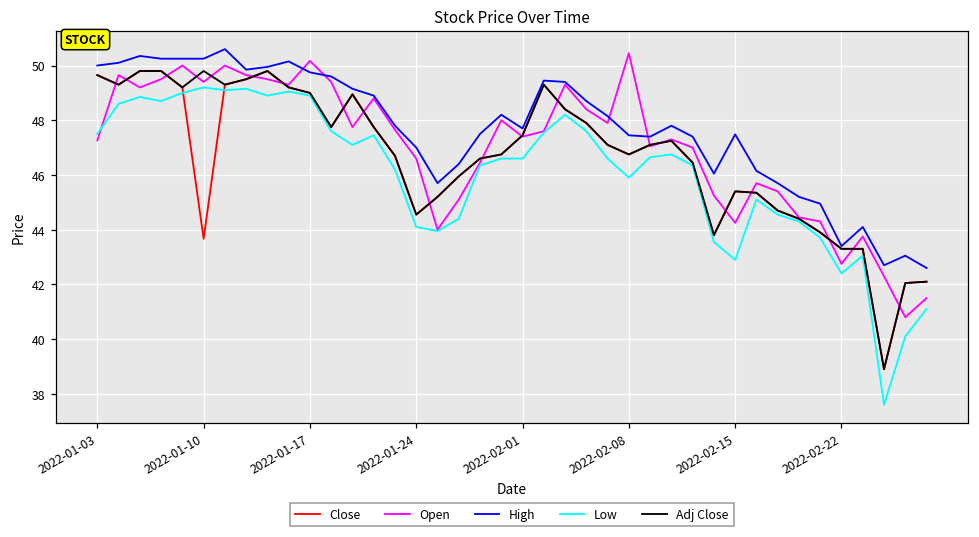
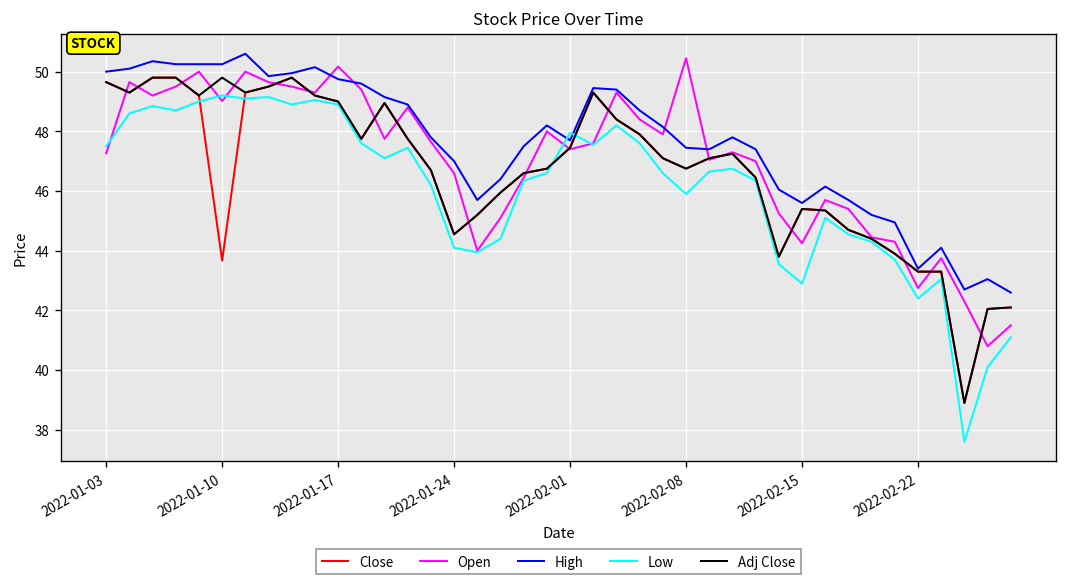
  {
    "Close": {
      "2022-01-10": 43.7
    },
    "Open": {
      "2022-01-03": 47.3,
-     "2022-01-10": 49.4,
+     "2022-01-10": 49.0,
      "2022-01-17": 50.2,
      "2022-01-24": 46.6,
      "2022-02-08": 50.5,
      "2022-02-15": 44.3,
      "2022-02-22": 42.8
    },
    "High": {
      "2022-01-03": 50.0,
      "2022-01-10": 50.3,
      "2022-01-17": 49.8,
      "2022-01-24": 47.0,
      "2022-02-01": 47.7,
      "2022-02-08": 47.5,
-     "2022-02-15": 47.5
+     "2022-02-15": 45.6
    },
    "Low": {
      "2022-01-03": 47.5,
      "2022-01-10": 49.2,
      "2022-01-24": 44.1,
-     "2022-02-01": 46.6,
+     "2022-02-01": 48.0,
      "2022-02-08": 45.9,
      "2022-02-15": 42.9,
      "2022-02-22": 42.4
    },
    "Adj Close": {
      "2022-01-10": 49.8
    }
  }
